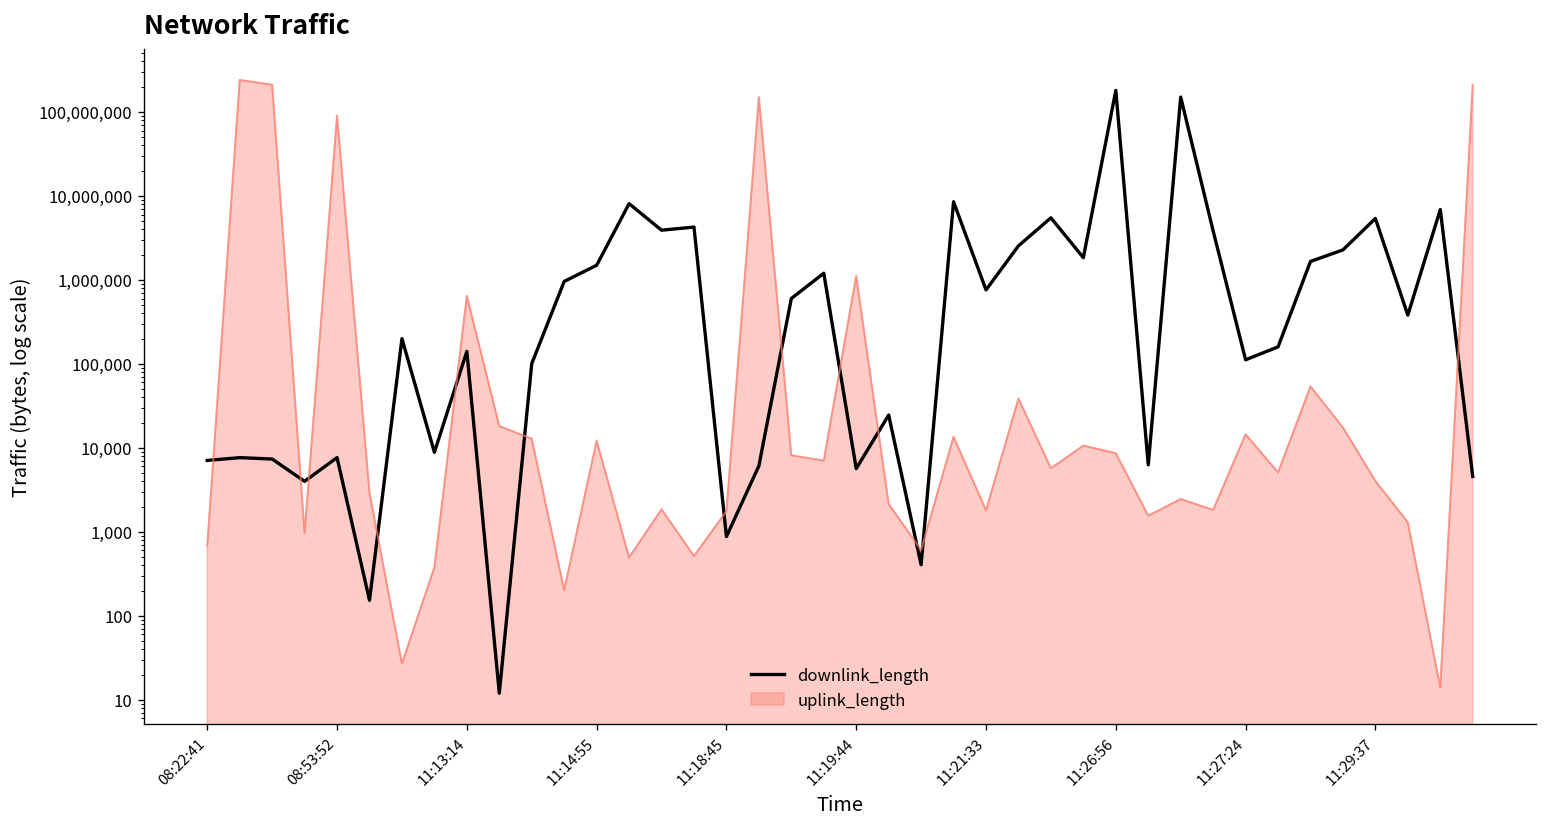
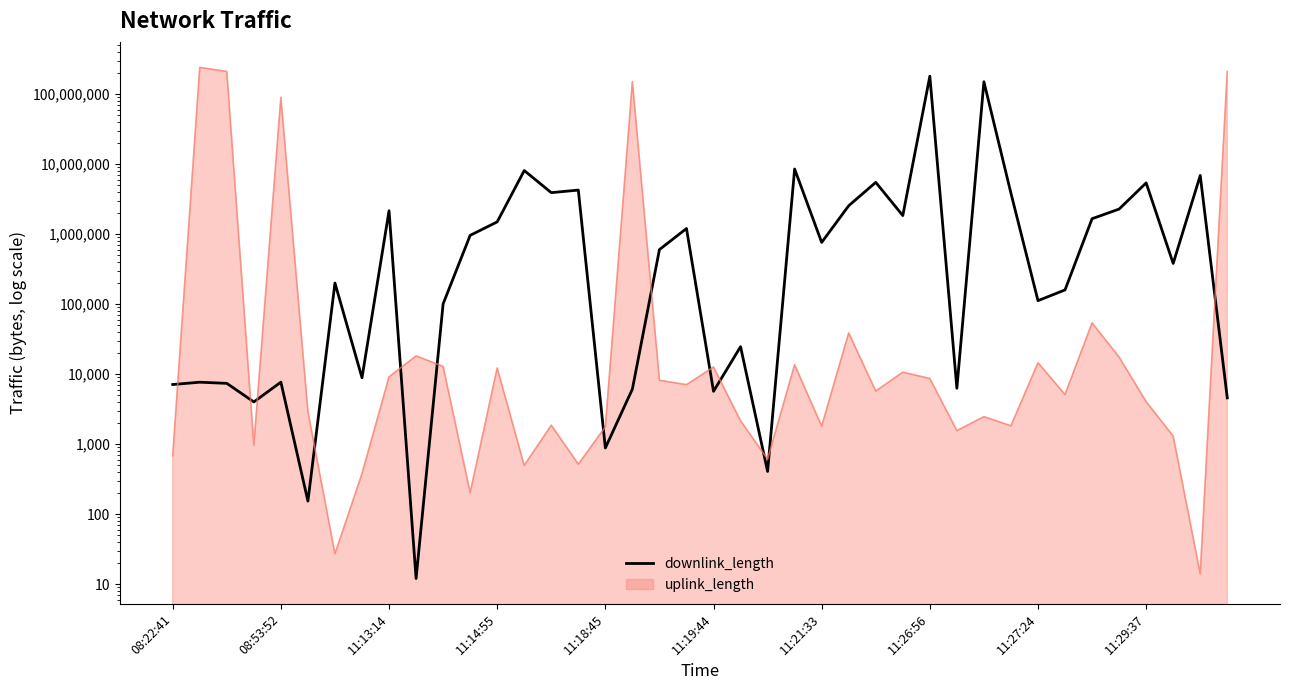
  {
    "downlink_length": {
-     "11:13:14": "140,000",
+     "11:13:14": "2,200,000",
      "11:14:55": "1,500,000",
      "11:19:44": "6,000",
      "11:21:33": "800,000",
      "11:27:24": "110,000",
      "11:29:37": "5,000,000"
    },
    "uplink_length": {
-     "11:13:14": "600,000",
+     "11:13:14": "9,000",
      "11:14:55": "12,000",
-     "11:19:44": "1,100,000",
+     "11:19:44": "13,000",
      "11:21:33": "1,800",
      "11:27:24": "15,000",
      "11:29:37": "4,000"
    }
  }
